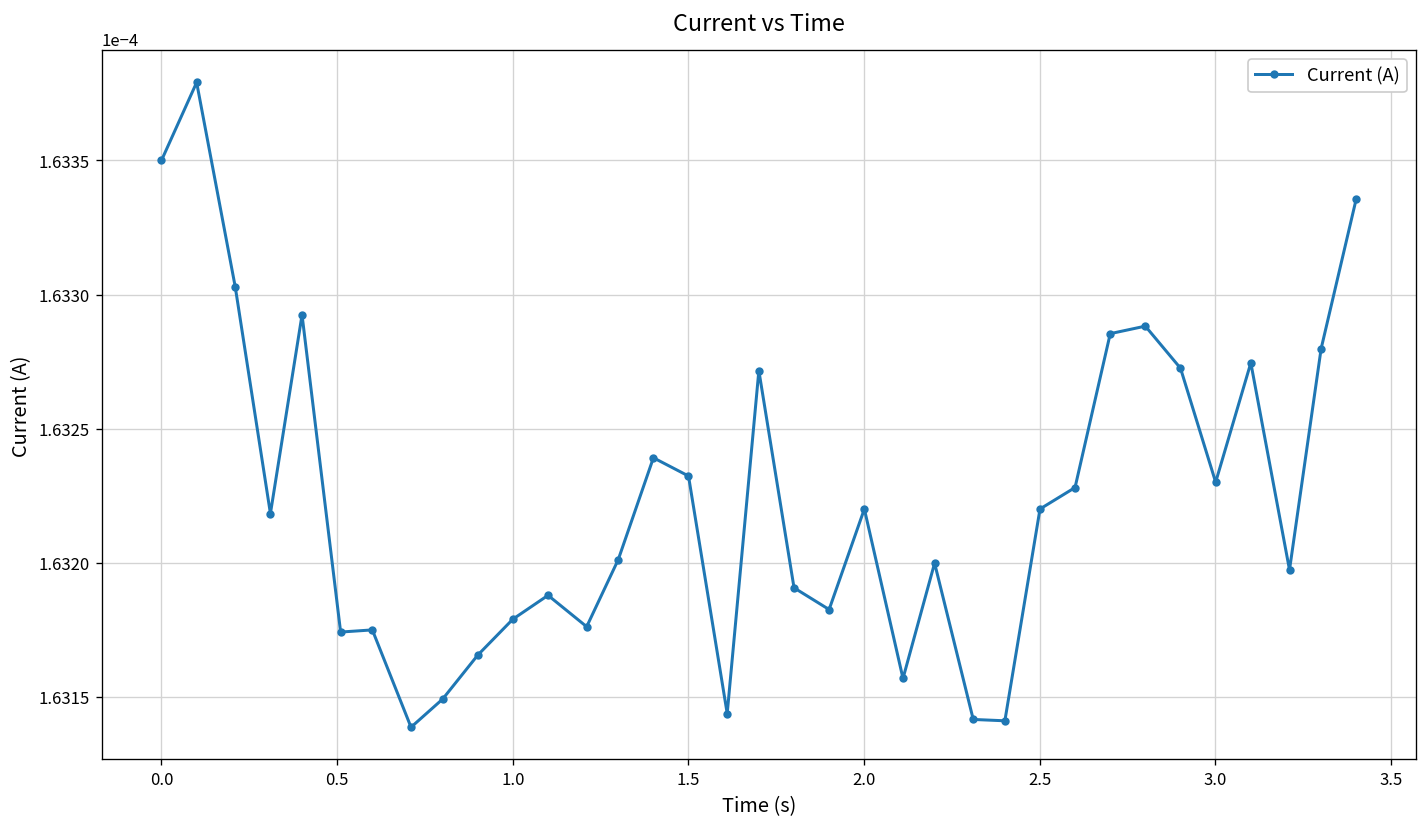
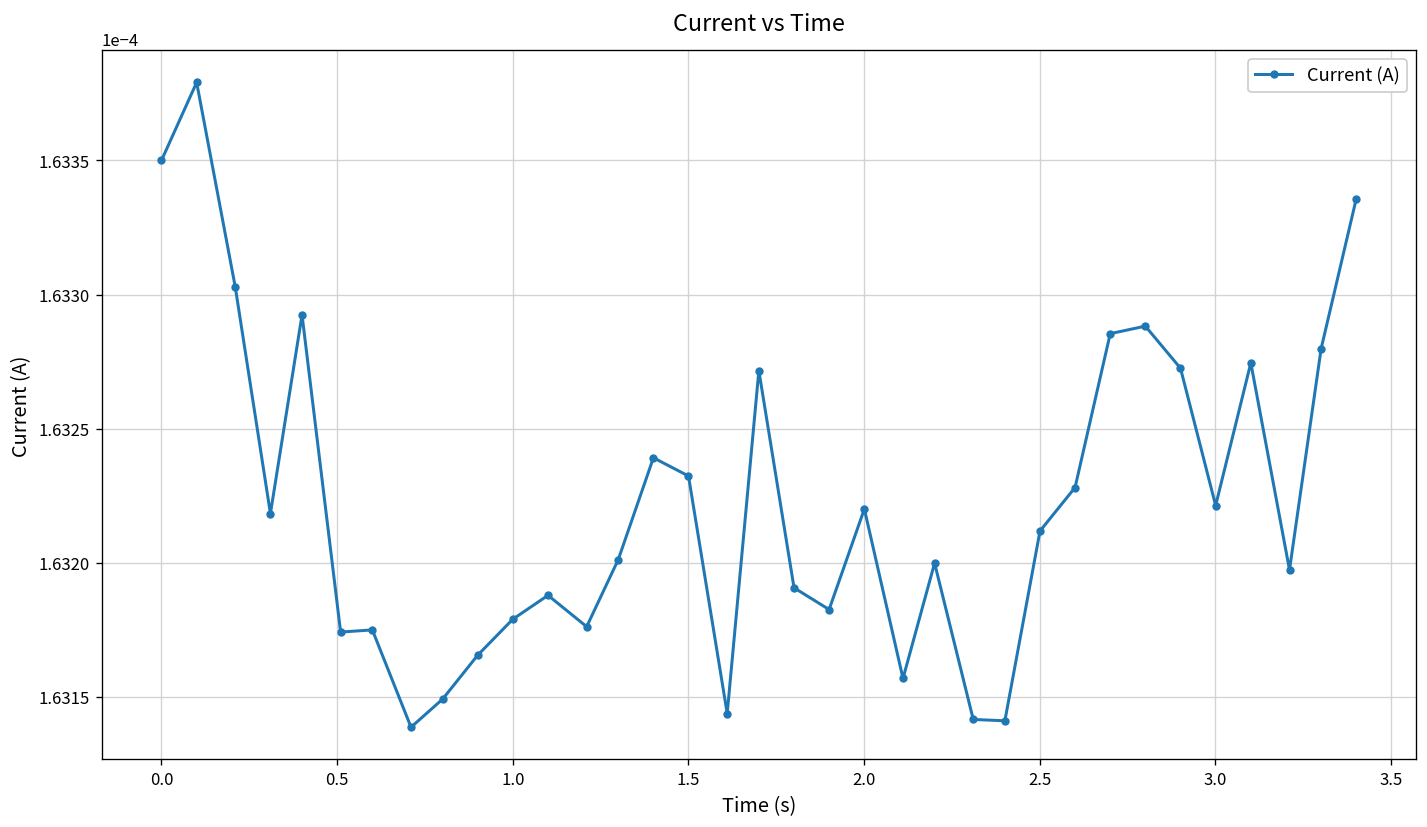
  {
    "0.0": 0.000163350,
    "1.0": 0.000163179,
    "1.5": 0.000163232,
    "2.0": 0.000163220,
-   "2.5": 0.000163220,
-   "3.0": 0.000163230
+   "2.5": 0.000163212,
+   "3.0": 0.000163221
  }
